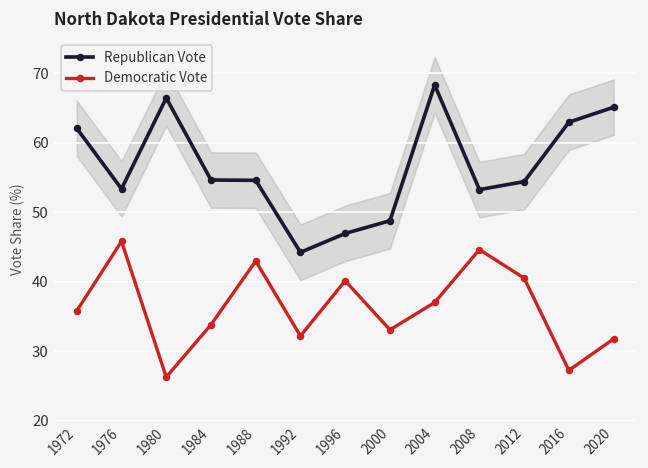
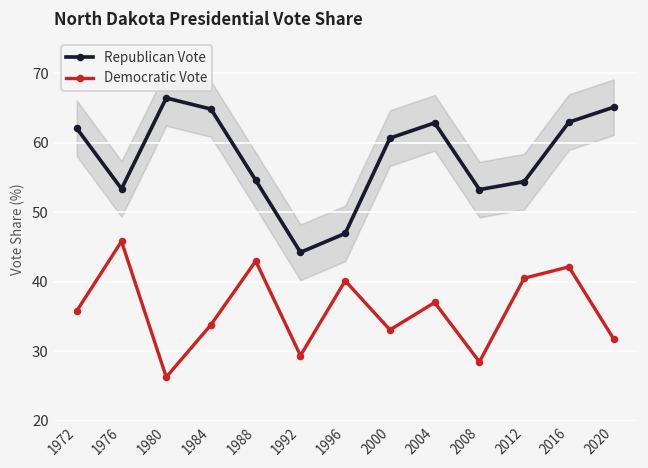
  {
    "Republican Vote": {
      "1972": 62,
      "1976": 53,
      "1980": 66,
-     "1984": 55,
+     "1984": 65,
      "1988": 55,
      "1992": 44,
      "1996": 47,
-     "2000": 49,
-     "2004": 68,
+     "2000": 61,
+     "2004": 63,
      "2008": 53,
      "2012": 54,
      "2016": 63,
      "2020": 65
    },
    "Democratic Vote": {
      "1972": 36,
      "1976": 46,
      "1980": 26,
      "1984": 34,
      "1988": 43,
-     "1992": 32,
+     "1992": 29,
      "1996": 40,
      "2000": 33,
      "2004": 37,
-     "2008": 45,
+     "2008": 28,
      "2012": 41,
-     "2016": 27,
+     "2016": 42,
      "2020": 32
    }
  }
